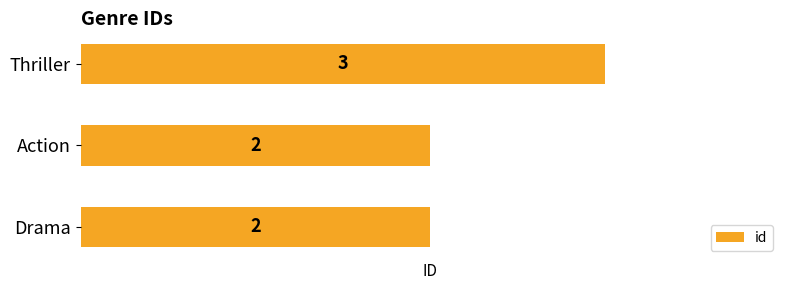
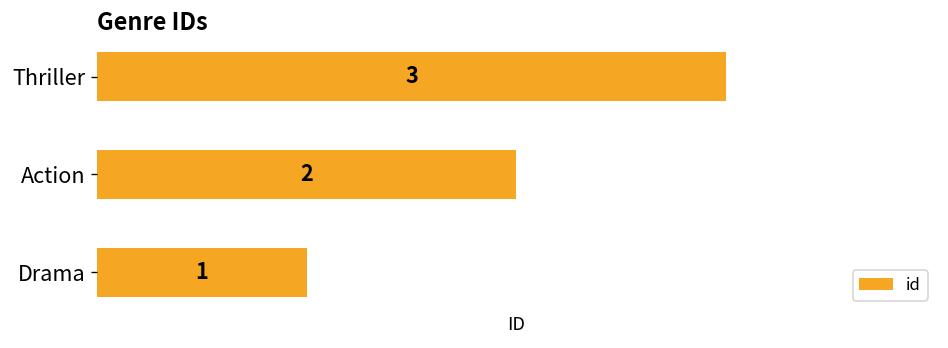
  {
    "Thriller": 3,
    "Action": 2,
-   "Drama": 2
+   "Drama": 1
  }
